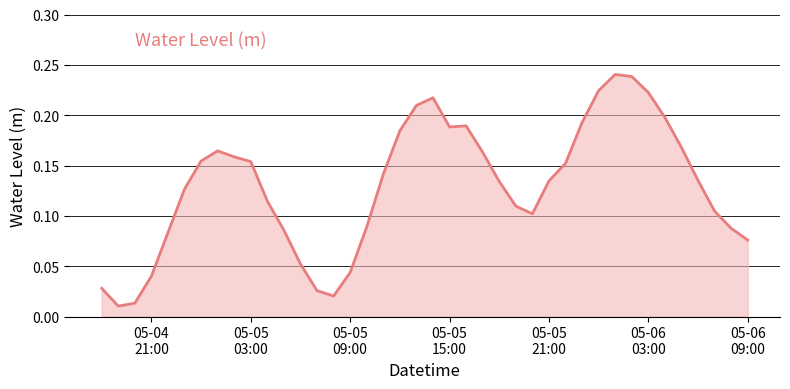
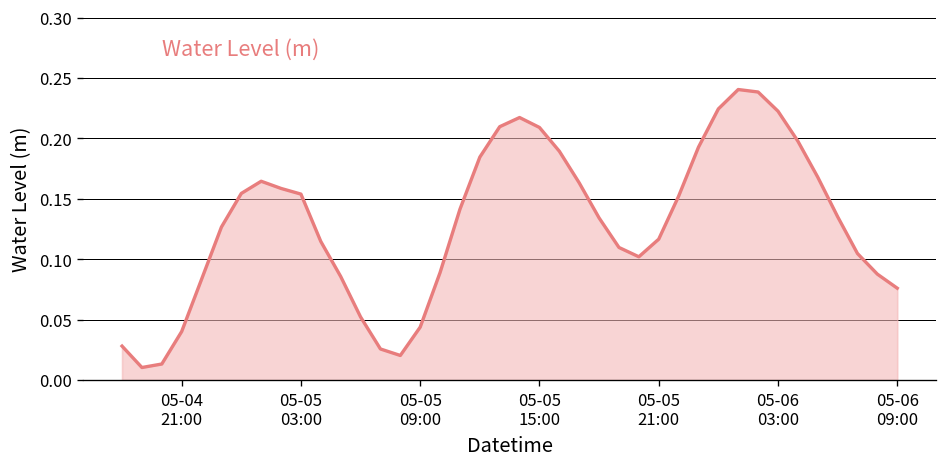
  {
    "05-04 21:00": 0.040,
    "05-05 03:00": 0.154,
    "05-05 09:00": 0.044,
-   "05-05 15:00": 0.188,
-   "05-05 21:00": 0.135,
+   "05-05 15:00": 0.209,
+   "05-05 21:00": 0.117,
    "05-06 03:00": 0.223,
    "05-06 09:00": 0.076
  }
